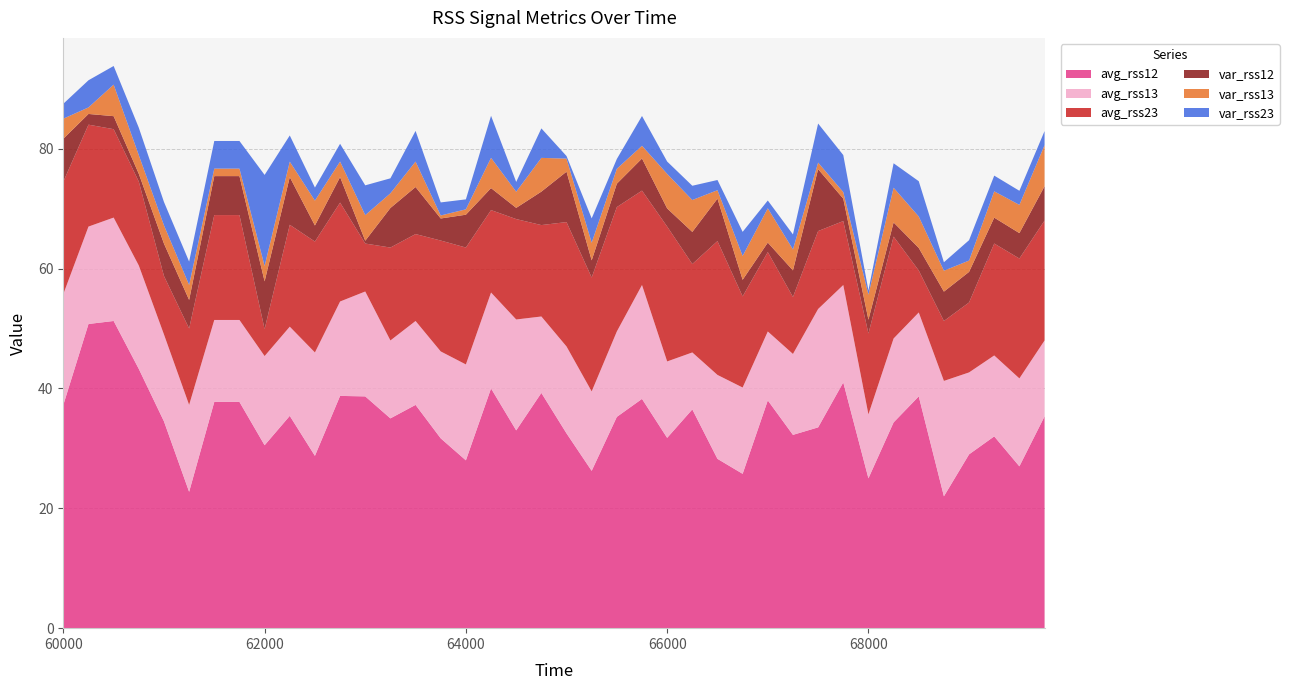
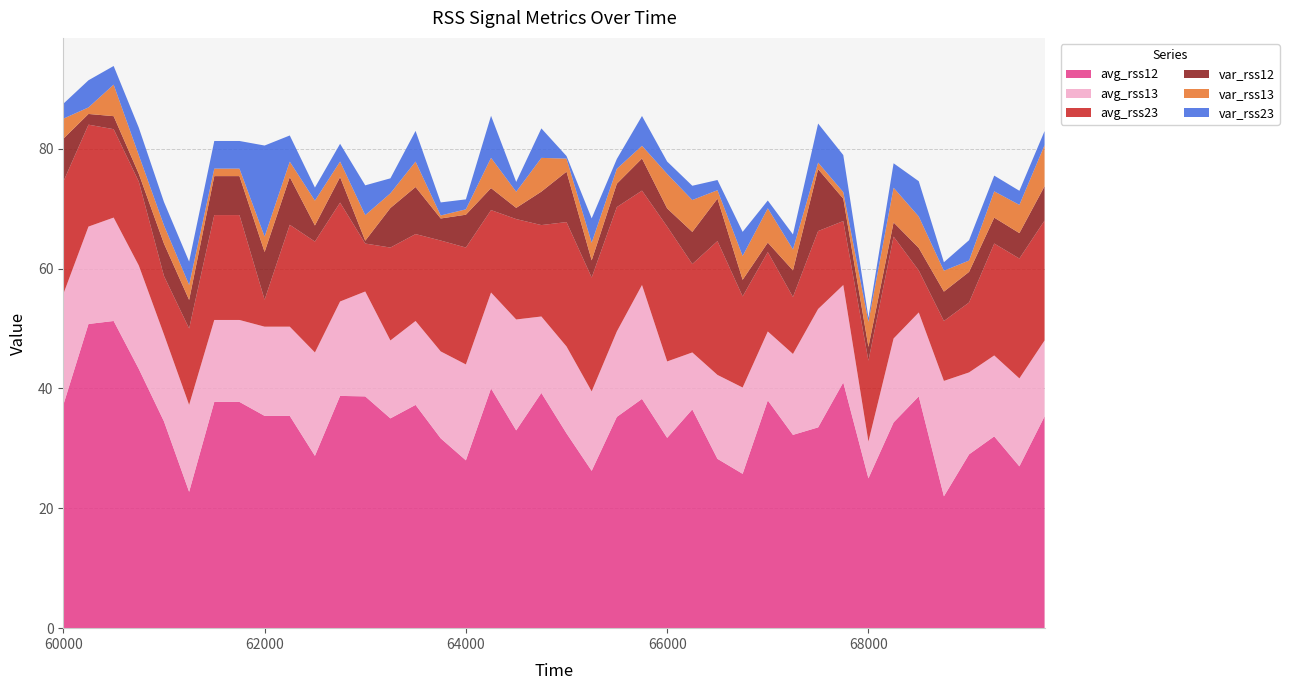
  {
    "avg_rss12": {
      "60000": 37,
-     "62000": 31,
+     "62000": 35,
      "64000": 28,
      "66000": 32,
      "68000": 25
    },
    "avg_rss13": {
      "60000": 19,
      "62000": 15,
      "64000": 16,
      "66000": 13,
-     "68000": 11
+     "68000": 6
    },
    "avg_rss23": {
      "60000": 19,
      "62000": 5,
      "64000": 20,
      "66000": 23,
      "68000": 14
    },
    "var_rss12": {
      "60000": 7,
      "62000": 8,
      "64000": 5,
      "66000": 3,
      "68000": 2
    },
    "var_rss13": {
      "60000": 3,
      "62000": 3,
      "64000": 1,
      "66000": 6,
      "68000": 4
    },
    "var_rss23": {
      "60000": 2,
      "62000": 15,
      "64000": 2,
      "66000": 2,
      "68000": 1
    }
  }
